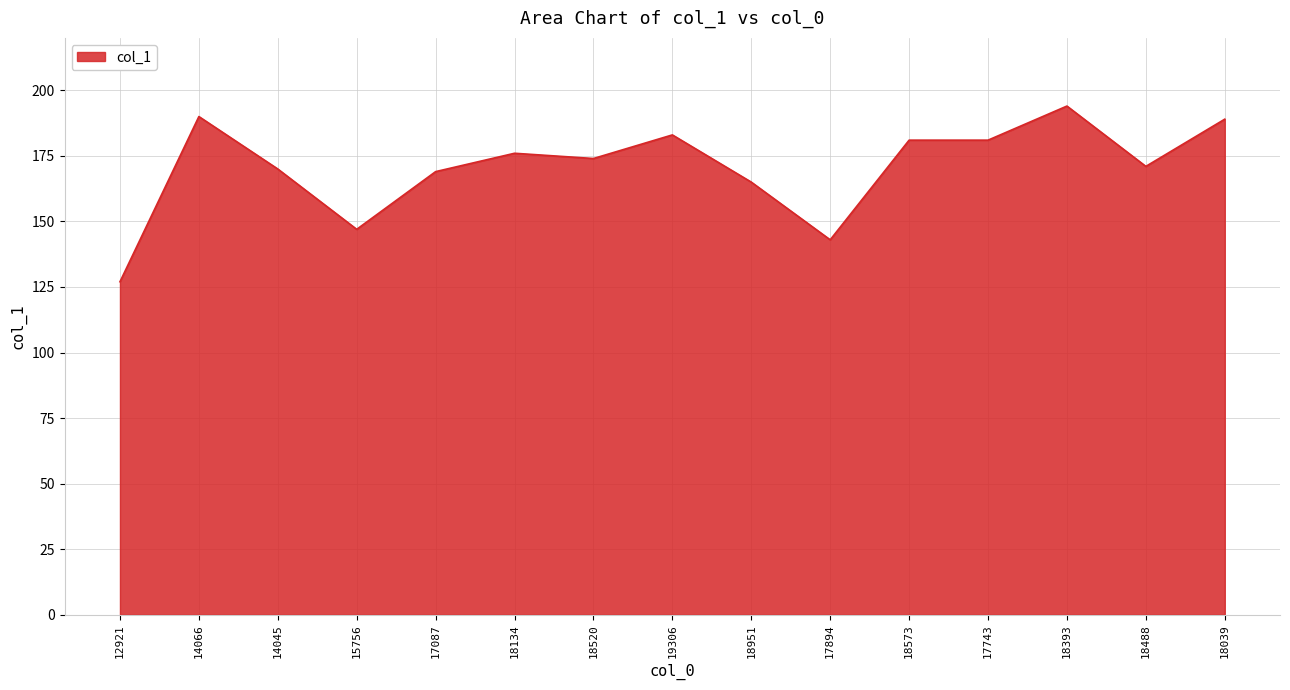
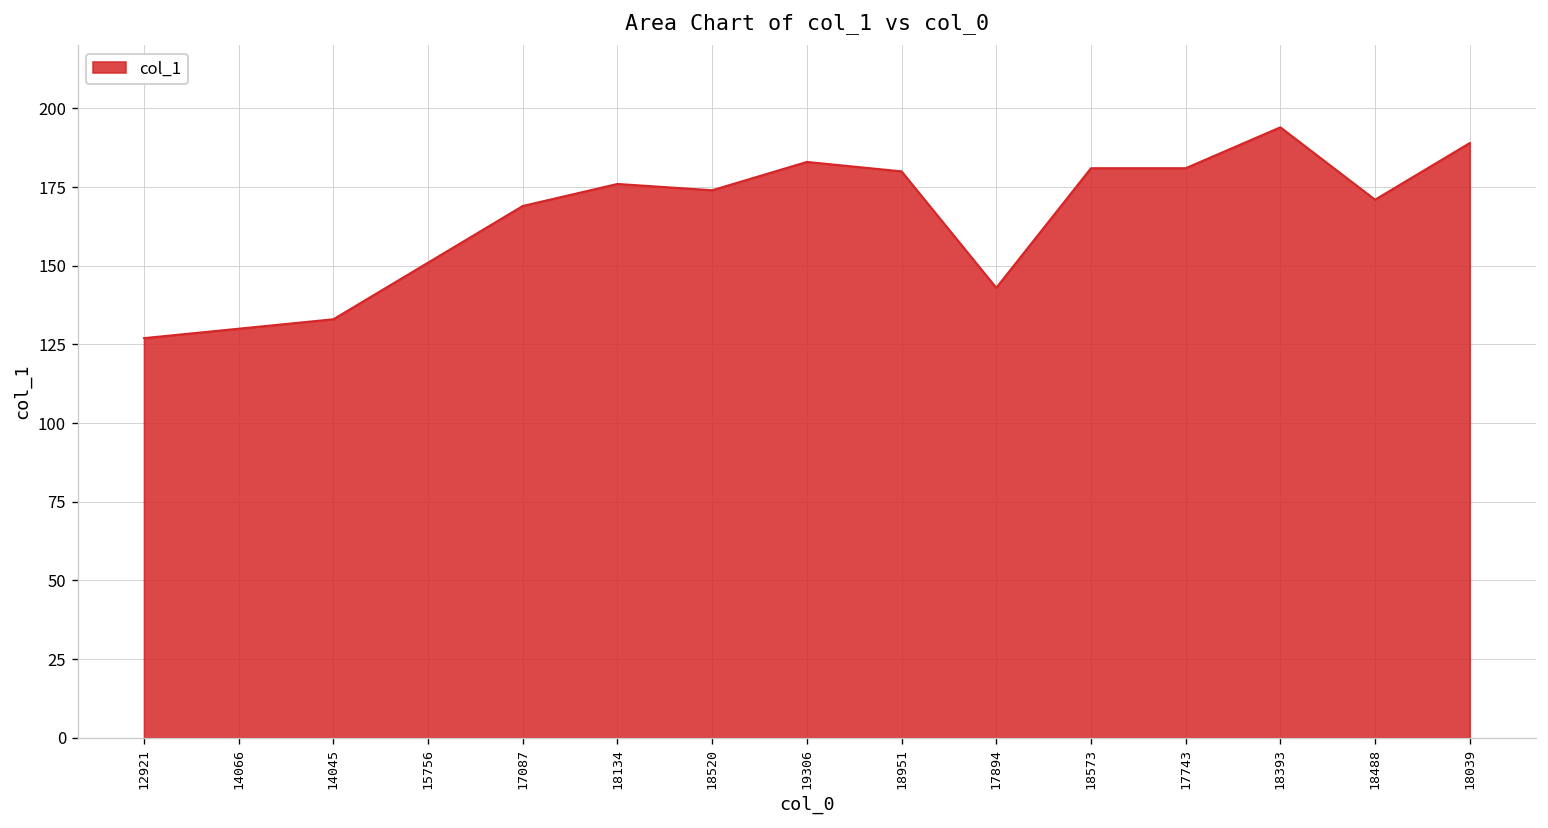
  {
    "12921": 127,
-   "14066": 190,
-   "14045": 170,
-   "15756": 147,
+   "14066": 130,
+   "14045": 133,
+   "15756": 151,
    "17087": 169,
    "18134": 176,
    "18520": 174,
    "19306": 183,
-   "18951": 165,
+   "18951": 180,
    "17894": 143,
    "18573": 181,
    "17743": 181,
    "18393": 194,
    "18488": 171,
    "18039": 189
  }
